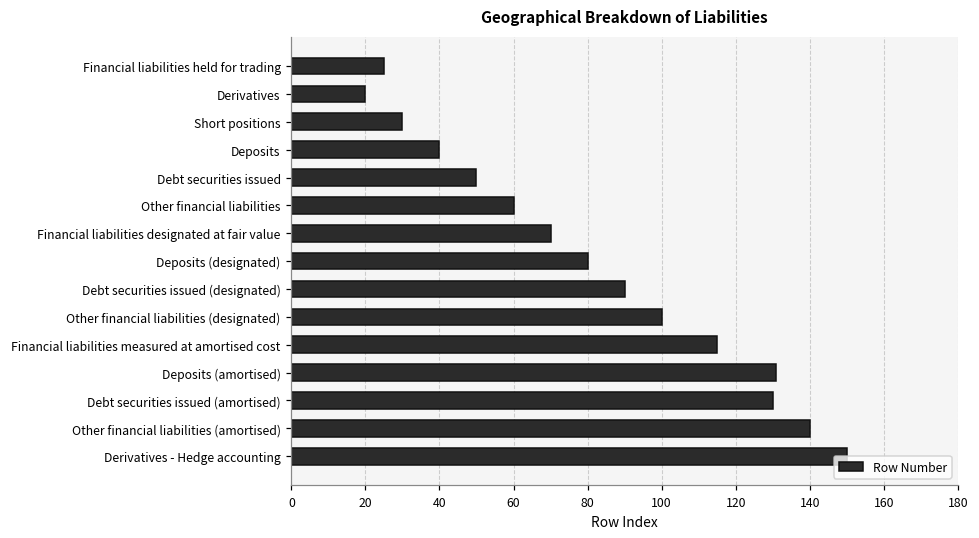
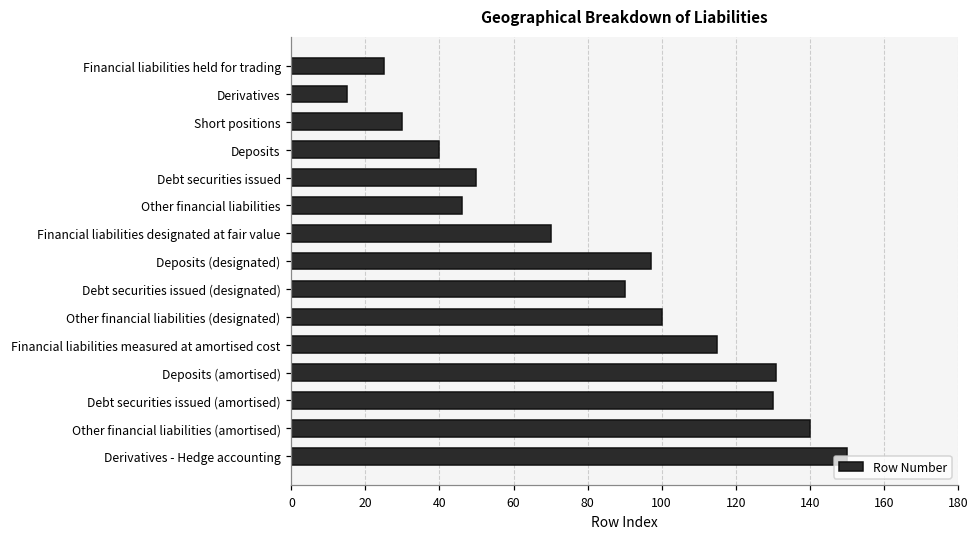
  {
    "Financial liabilities held for trading": 25,
-   "Derivatives": 20,
+   "Derivatives": 15,
    "Short positions": 30,
    "Deposits": 40,
    "Debt securities issued": 50,
-   "Other financial liabilities": 60,
+   "Other financial liabilities": 46,
    "Financial liabilities designated at fair value": 70,
-   "Deposits (designated)": 80,
+   "Deposits (designated)": 97,
    "Debt securities issued (designated)": 90,
    "Other financial liabilities (designated)": 100,
    "Financial liabilities measured at amortised cost": 115,
    "Deposits (amortised)": 131,
    "Debt securities issued (amortised)": 130,
    "Other financial liabilities (amortised)": 140,
    "Derivatives - Hedge accounting": 150
  }
